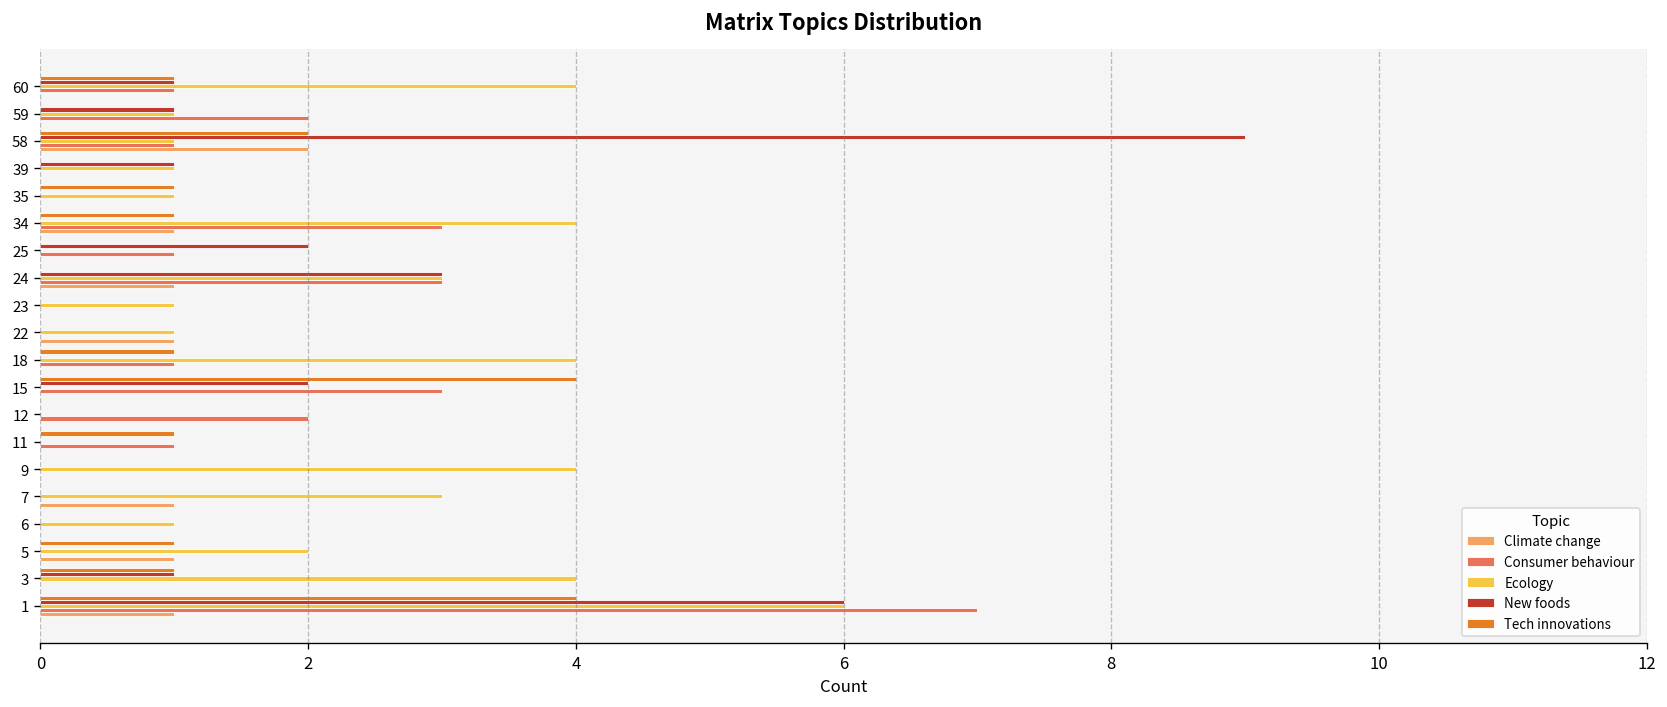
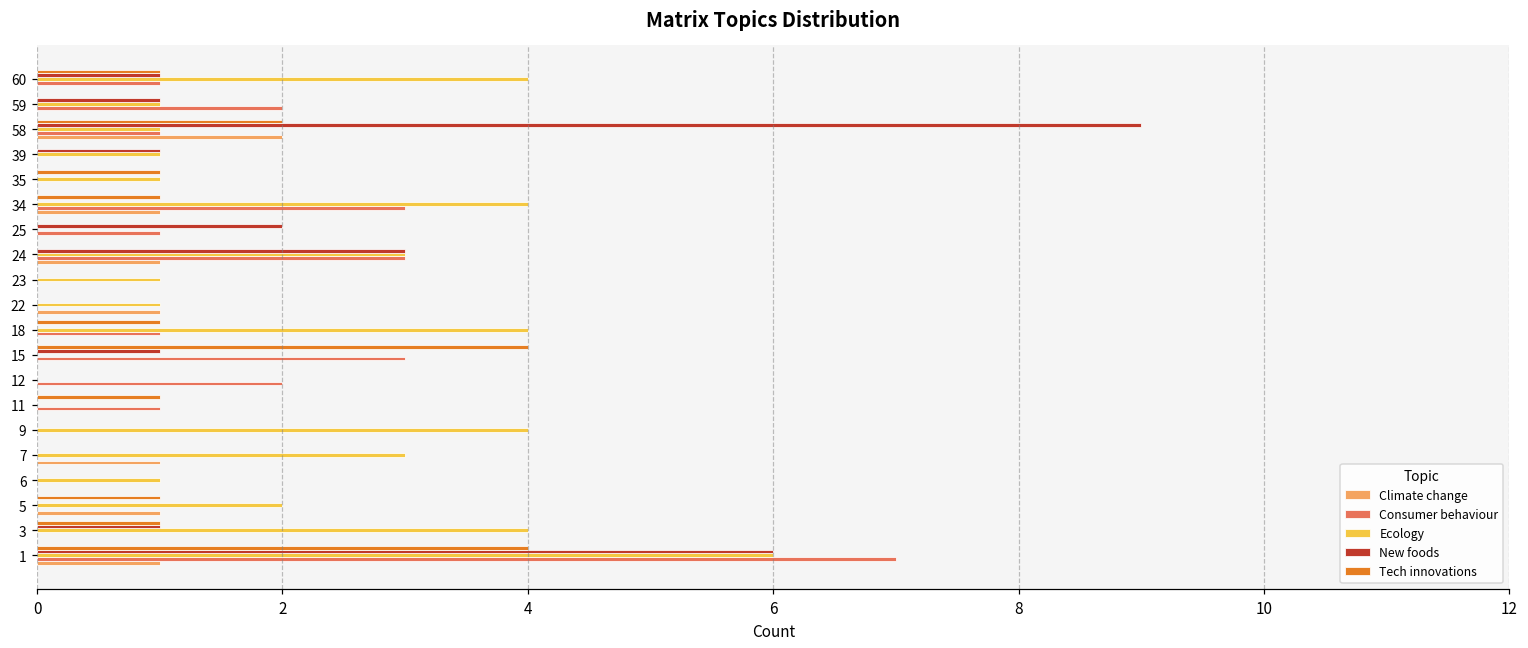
  {
    "New foods": {
      "60": 1,
      "59": 1,
      "58": 9,
      "39": 1,
      "35": 0,
      "34": 0,
      "25": 2,
      "24": 3,
      "23": 0,
      "22": 0,
      "18": 0,
-     "15": 2,
+     "15": 1,
      "12": 0,
      "11": 0,
      "9": 0,
      "7": 0,
      "6": 0,
      "5": 0,
      "3": 1,
      "1": 6
    }
  }
